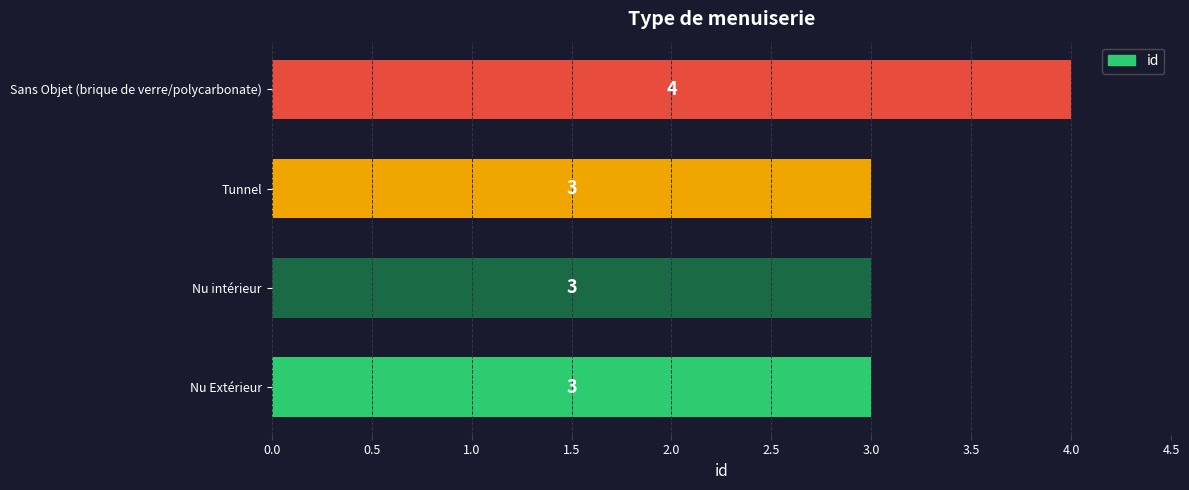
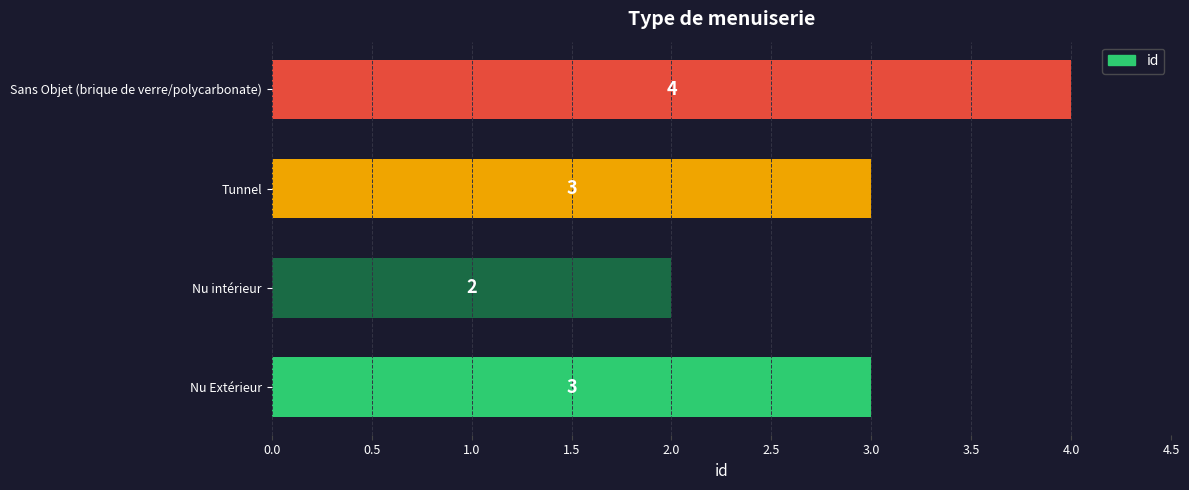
  {
    "Sans Objet (brique de verre/polycarbonate)": 4,
    "Tunnel": 3,
-   "Nu intérieur": 3,
+   "Nu intérieur": 2,
    "Nu Extérieur": 3
  }
